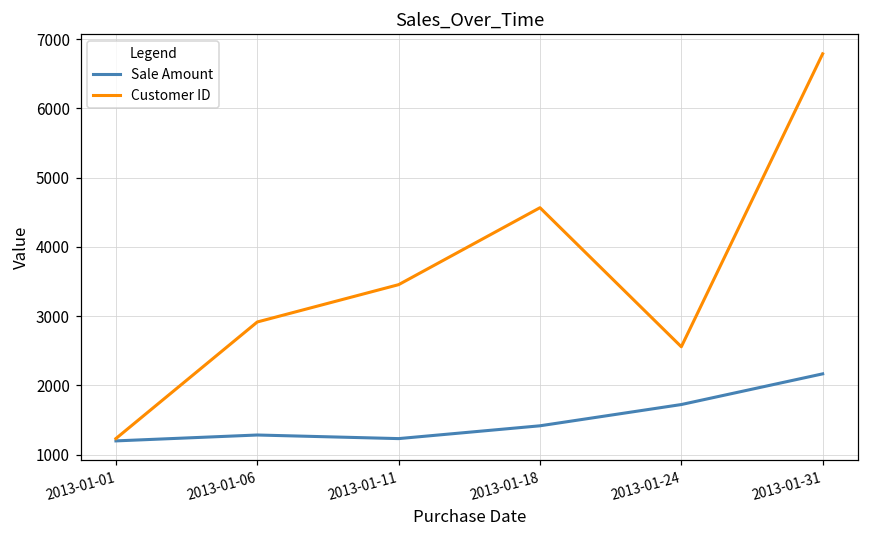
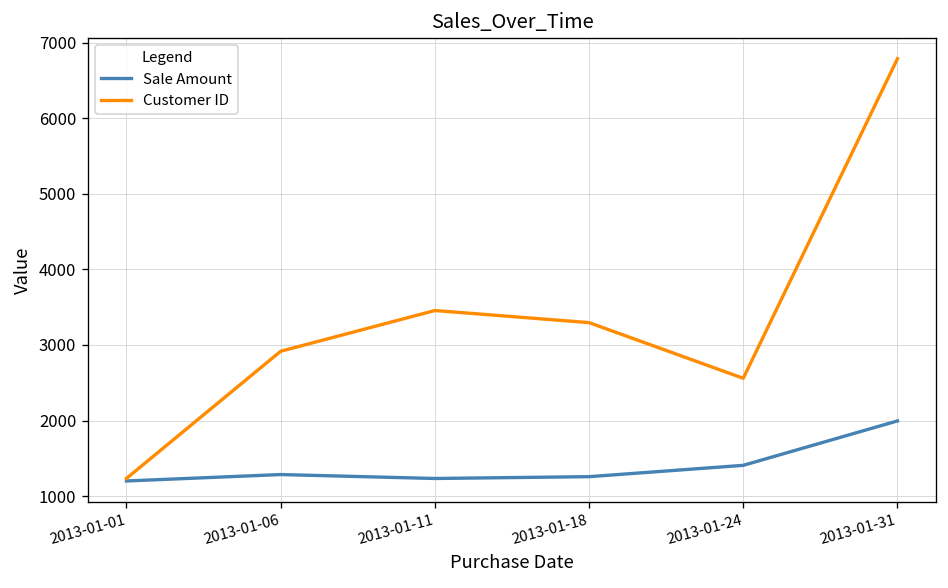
  {
    "Sale Amount": {
      "2013-01-06": 1300,
      "2013-01-11": 1200,
-     "2013-01-18": 1400,
-     "2013-01-24": 1700,
-     "2013-01-31": 2200
+     "2013-01-18": 1300,
+     "2013-01-24": 1400,
+     "2013-01-31": 2000
    },
    "Customer ID": {
      "2013-01-06": 2900,
      "2013-01-11": 3500,
-     "2013-01-18": 4600,
+     "2013-01-18": 3300,
      "2013-01-24": 2600,
      "2013-01-31": 6800
    }
  }
